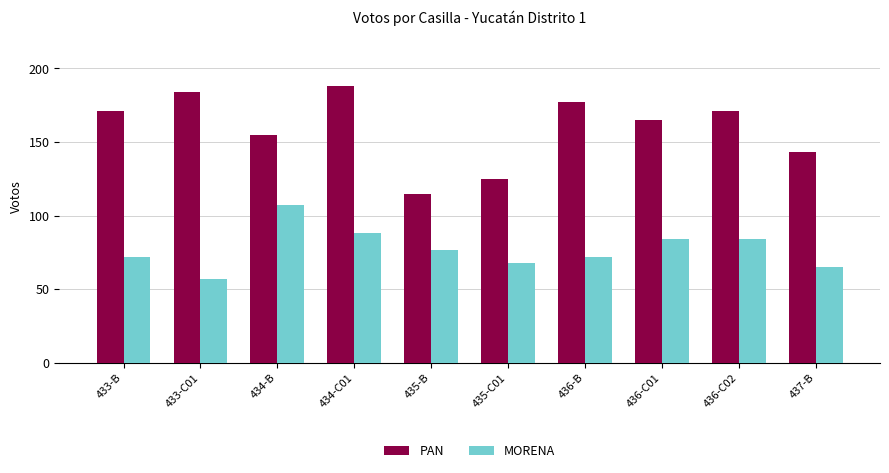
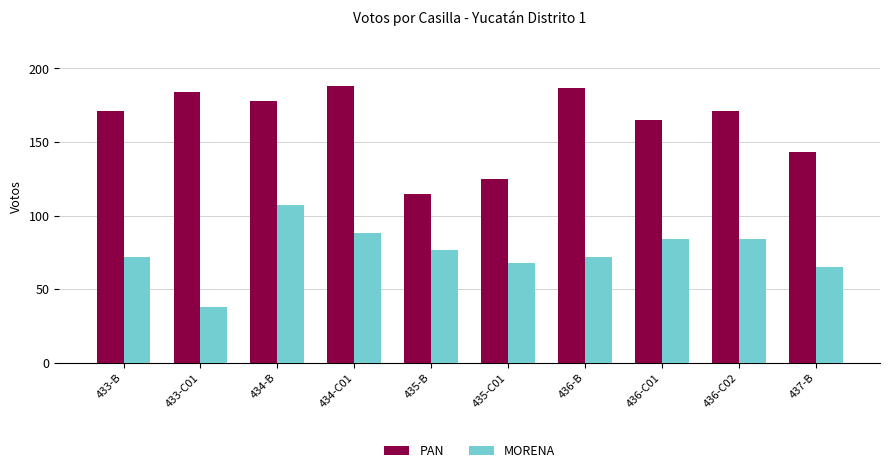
  {
    "PAN": {
      "433-B": 171,
      "433-C01": 184,
-     "434-B": 155,
+     "434-B": 178,
      "434-C01": 188,
      "435-B": 115,
      "435-C01": 125,
-     "436-B": 177,
+     "436-B": 187,
      "436-C01": 165,
      "436-C02": 171,
      "437-B": 143
    },
    "MORENA": {
      "433-B": 72,
-     "433-C01": 57,
+     "433-C01": 38,
      "434-B": 107,
      "434-C01": 88,
      "435-B": 77,
      "435-C01": 68,
      "436-B": 72,
      "436-C01": 84,
      "436-C02": 84,
      "437-B": 65
    }
  }
